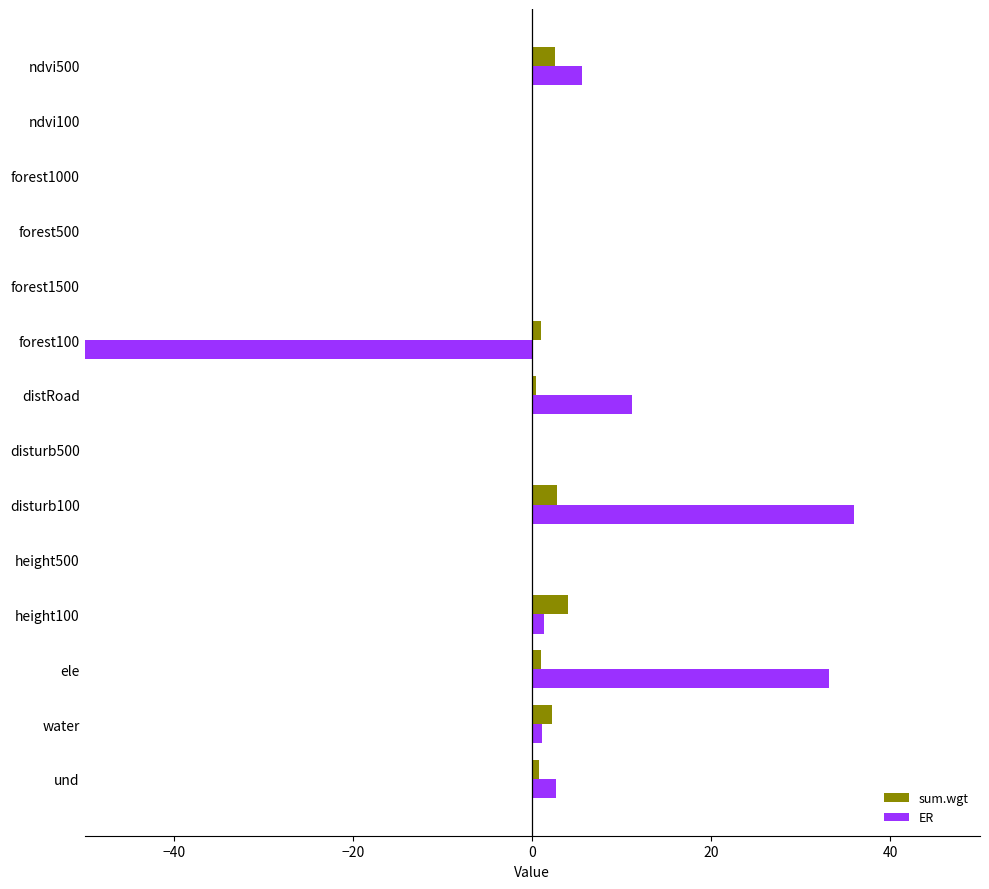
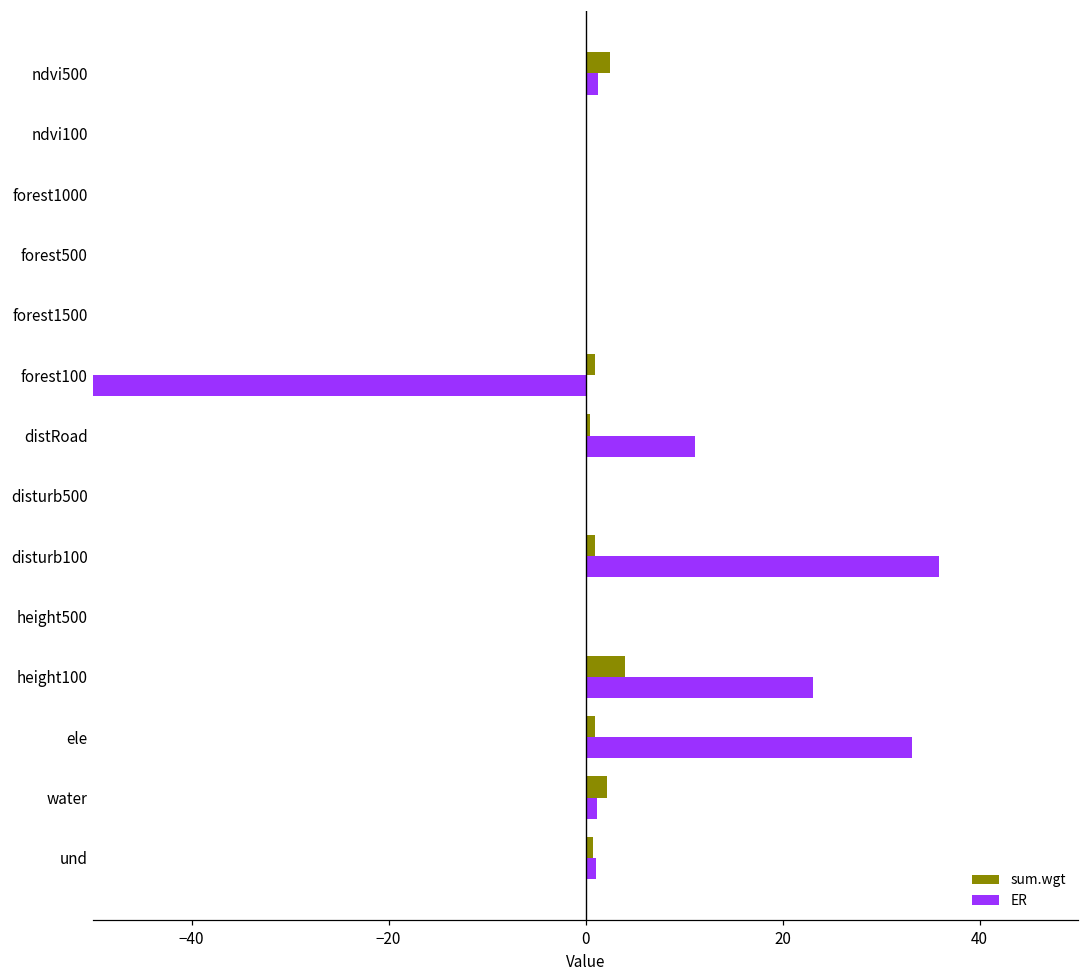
  {
    "sum.wgt": {
      "ndvi500": 3,
      "ndvi100": 0,
      "forest1000": 0,
      "forest500": 0,
      "forest1500": 0,
      "forest100": 1,
      "distRoad": 0,
      "disturb500": 0,
-     "disturb100": 3,
+     "disturb100": 1,
      "height500": 0,
      "height100": 4,
      "ele": 1,
      "water": 2,
      "und": 1
    },
    "ER": {
-     "ndvi500": 6,
+     "ndvi500": 1,
      "ndvi100": 0,
      "forest1000": 0,
      "forest500": 0,
      "forest1500": 0,
      "forest100": -50,
      "distRoad": 11,
      "disturb500": 0,
      "disturb100": 36,
      "height500": 0,
-     "height100": 1,
+     "height100": 23,
      "ele": 33,
      "water": 1,
-     "und": 3
+     "und": 1
    }
  }
